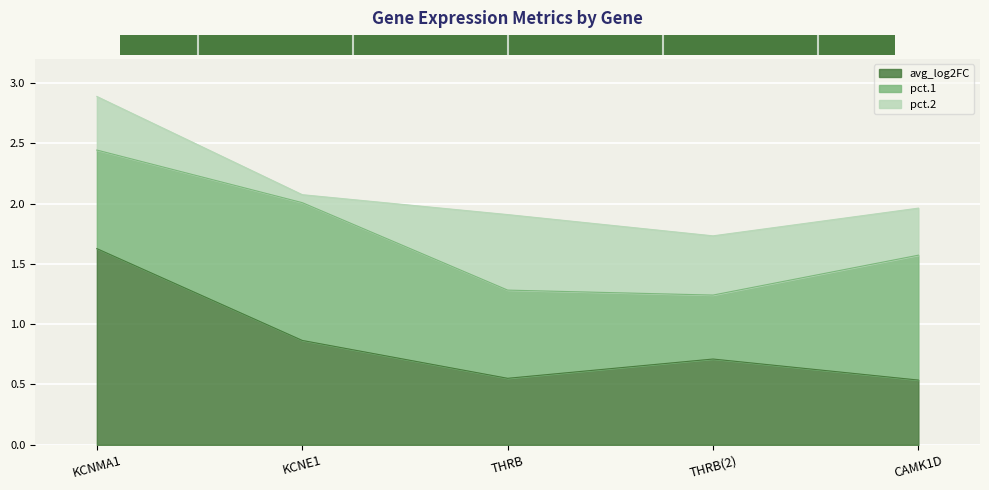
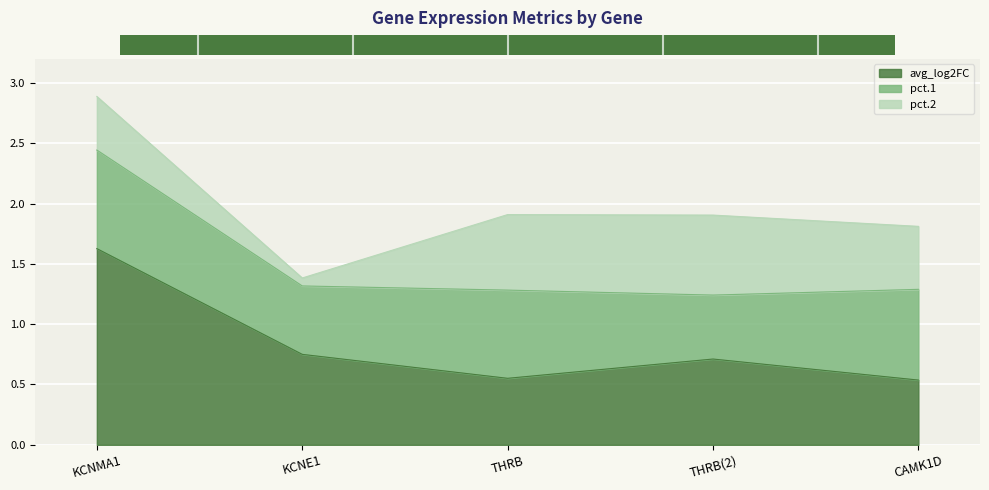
  {
    "avg_log2FC": {
      "KCNMA1": 1.63,
-     "KCNE1": 0.87,
+     "KCNE1": 0.75,
      "THRB": 0.55,
      "THRB(2)": 0.71,
      "CAMK1D": 0.54
    },
    "pct.1": {
      "KCNMA1": 0.82,
-     "KCNE1": 1.14,
+     "KCNE1": 0.57,
      "THRB": 0.73,
      "THRB(2)": 0.53,
-     "CAMK1D": 1.03
+     "CAMK1D": 0.75
    },
    "pct.2": {
      "KCNMA1": 0.44,
      "KCNE1": 0.07,
      "THRB": 0.63,
-     "THRB(2)": 0.49,
-     "CAMK1D": 0.39
+     "THRB(2)": 0.66,
+     "CAMK1D": 0.52
    }
  }
